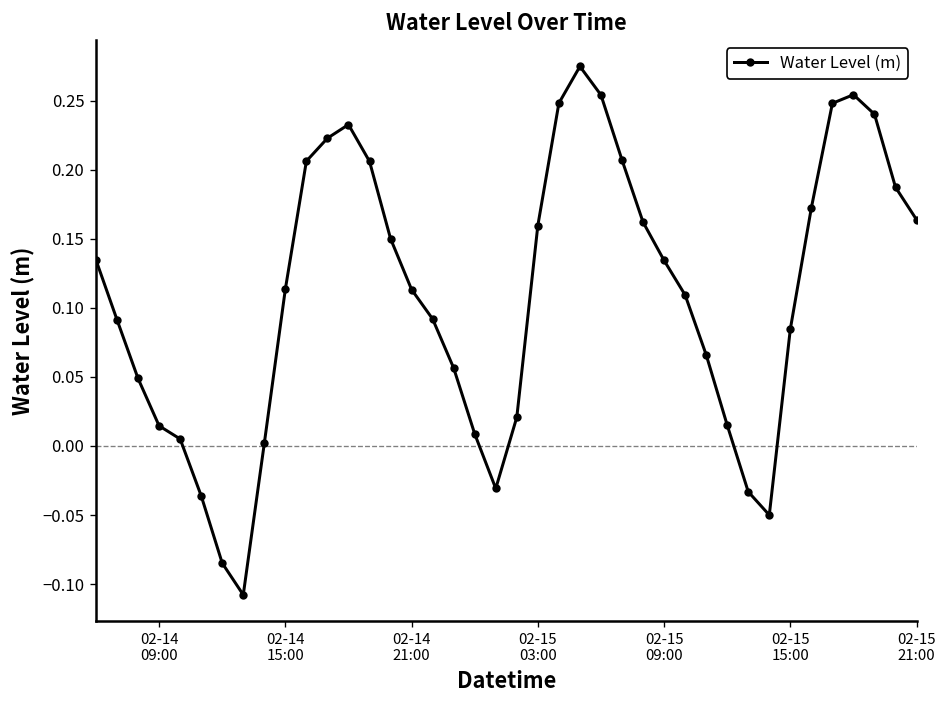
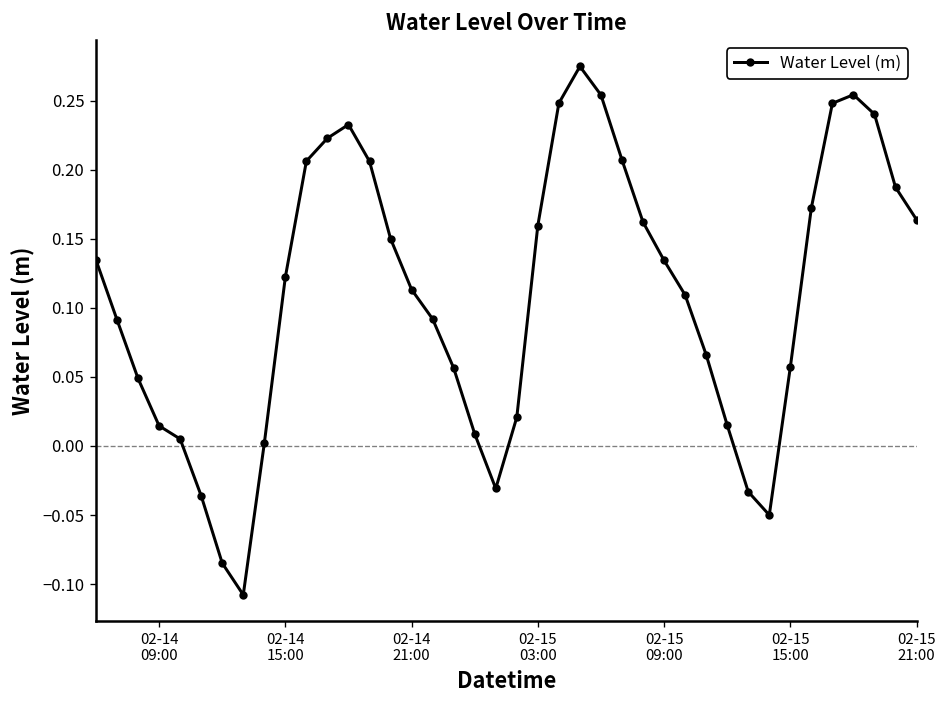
  {
    "02-14 09:00": 0.015,
-   "02-14 15:00": 0.114,
+   "02-14 15:00": 0.122,
    "02-14 21:00": 0.113,
    "02-15 03:00": 0.160,
    "02-15 09:00": 0.134,
-   "02-15 15:00": 0.085,
+   "02-15 15:00": 0.057,
    "02-15 21:00": 0.164
  }
